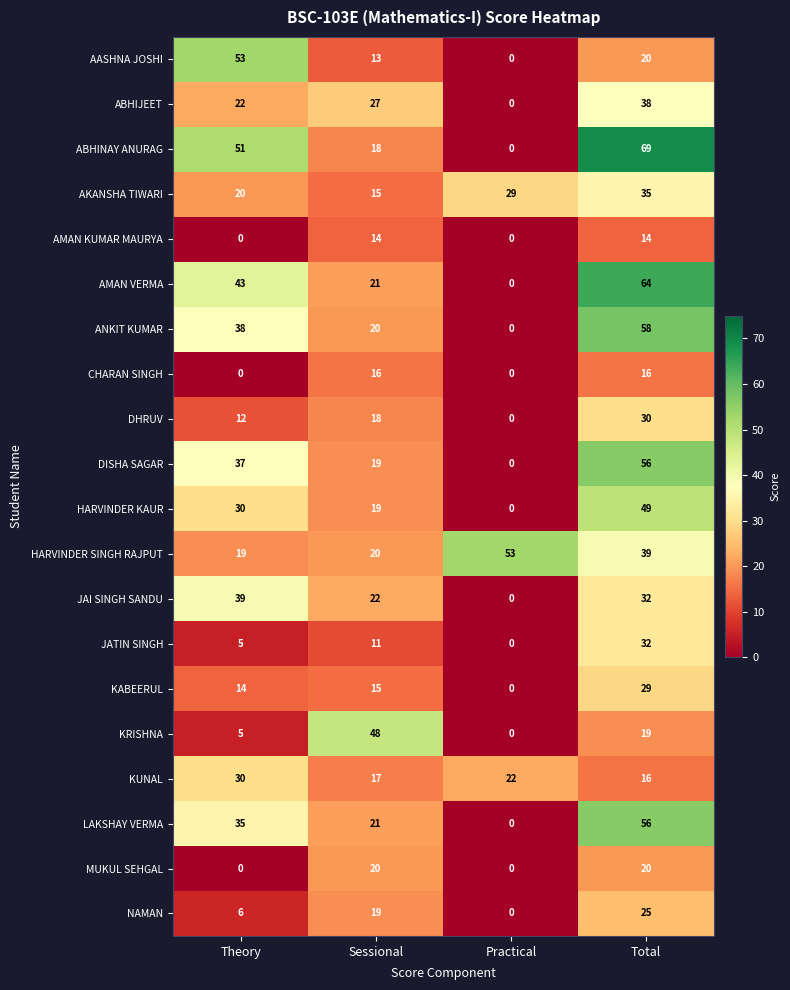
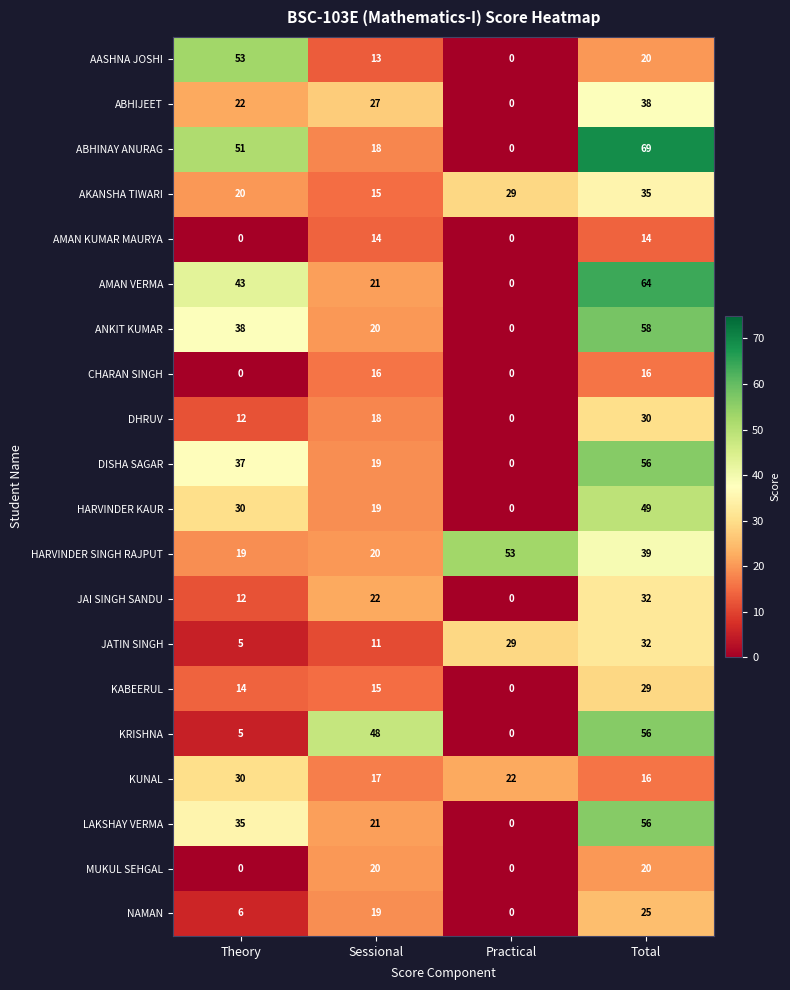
  {
    "AASHNA JOSHI": {
      "Theory": 53,
      "Sessional": 13,
      "Practical": 0,
      "Total": 20
    },
    "ABHIJEET": {
      "Theory": 22,
      "Sessional": 27,
      "Practical": 0,
      "Total": 38
    },
    "ABHINAY ANURAG": {
      "Theory": 51,
      "Sessional": 18,
      "Practical": 0,
      "Total": 69
    },
    "AKANSHA TIWARI": {
      "Theory": 20,
      "Sessional": 15,
      "Practical": 29,
      "Total": 35
    },
    "AMAN KUMAR MAURYA": {
      "Theory": 0,
      "Sessional": 14,
      "Practical": 0,
      "Total": 14
    },
    "AMAN VERMA": {
      "Theory": 43,
      "Sessional": 21,
      "Practical": 0,
      "Total": 64
    },
    "ANKIT KUMAR": {
      "Theory": 38,
      "Sessional": 20,
      "Practical": 0,
      "Total": 58
    },
    "CHARAN SINGH": {
      "Theory": 0,
      "Sessional": 16,
      "Practical": 0,
      "Total": 16
    },
    "DHRUV": {
      "Theory": 12,
      "Sessional": 18,
      "Practical": 0,
      "Total": 30
    },
    "DISHA SAGAR": {
      "Theory": 37,
      "Sessional": 19,
      "Practical": 0,
      "Total": 56
    },
    "HARVINDER KAUR": {
      "Theory": 30,
      "Sessional": 19,
      "Practical": 0,
      "Total": 49
    },
    "HARVINDER SINGH RAJPUT": {
      "Theory": 19,
      "Sessional": 20,
      "Practical": 53,
      "Total": 39
    },
    "JAI SINGH SANDU": {
-     "Theory": 39,
+     "Theory": 12,
      "Sessional": 22,
      "Practical": 0,
      "Total": 32
    },
    "JATIN SINGH": {
      "Theory": 5,
      "Sessional": 11,
-     "Practical": 0,
+     "Practical": 29,
      "Total": 32
    },
    "KABEERUL": {
      "Theory": 14,
      "Sessional": 15,
      "Practical": 0,
      "Total": 29
    },
    "KRISHNA": {
      "Theory": 5,
      "Sessional": 48,
      "Practical": 0,
-     "Total": 19
+     "Total": 56
    },
    "KUNAL": {
      "Theory": 30,
      "Sessional": 17,
      "Practical": 22,
      "Total": 16
    },
    "LAKSHAY VERMA": {
      "Theory": 35,
      "Sessional": 21,
      "Practical": 0,
      "Total": 56
    },
    "MUKUL SEHGAL": {
      "Theory": 0,
      "Sessional": 20,
      "Practical": 0,
      "Total": 20
    },
    "NAMAN": {
      "Theory": 6,
      "Sessional": 19,
      "Practical": 0,
      "Total": 25
    }
  }
